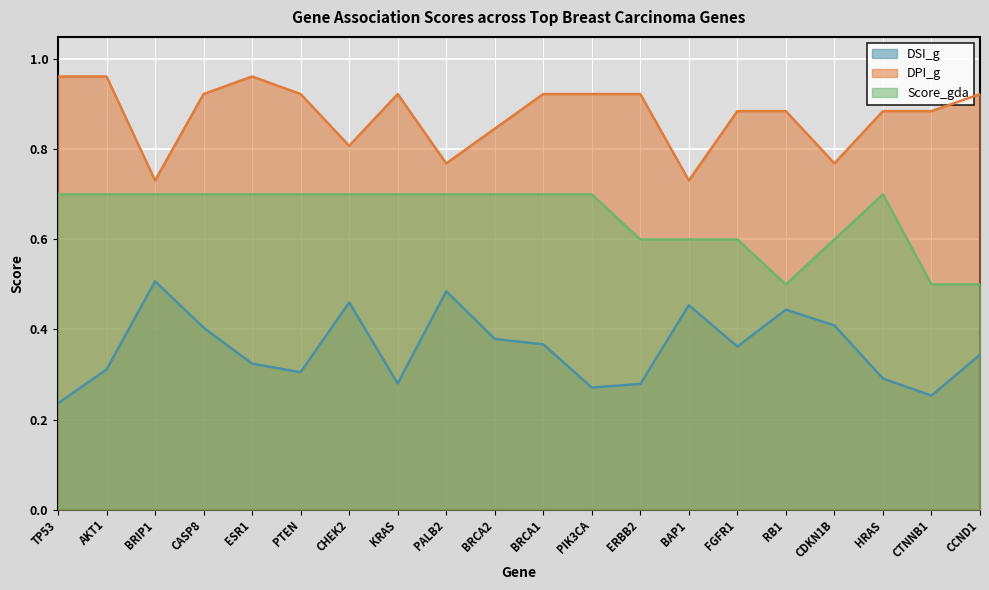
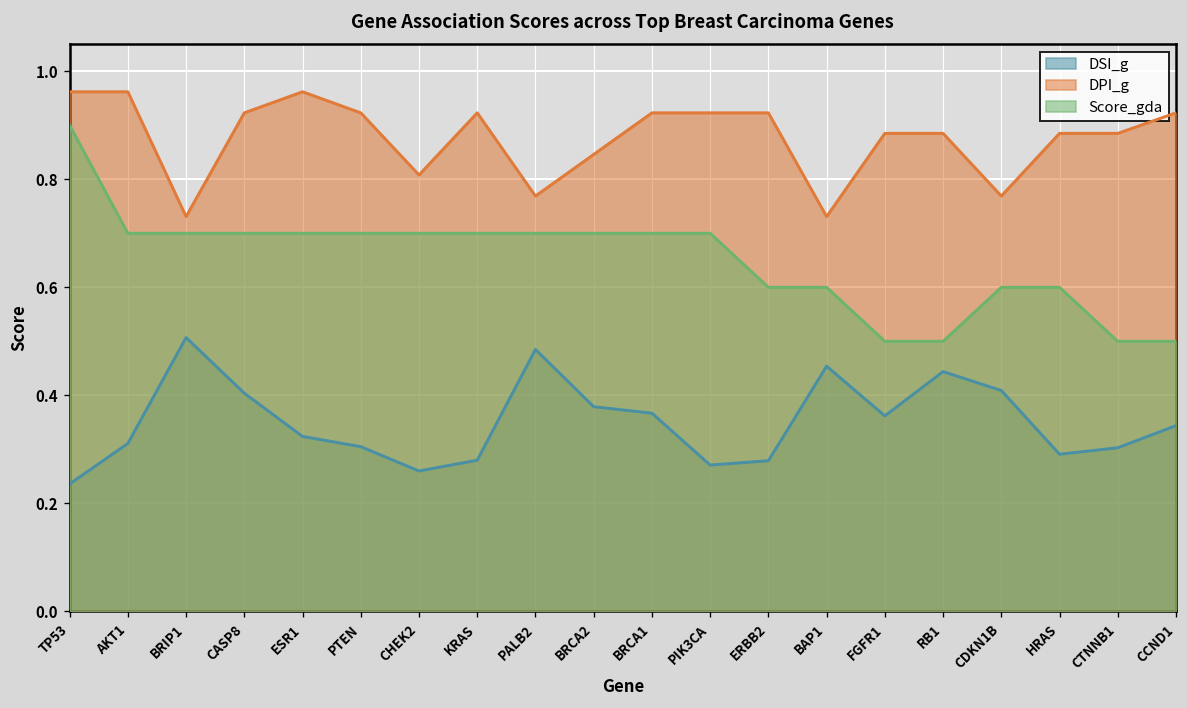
  {
    "DSI_g": {
      "TP53": 0.24,
      "AKT1": 0.31,
      "BRIP1": 0.51,
      "CASP8": 0.40,
      "ESR1": 0.32,
      "PTEN": 0.31,
-     "CHEK2": 0.46,
+     "CHEK2": 0.26,
      "KRAS": 0.28,
      "PALB2": 0.49,
      "BRCA2": 0.38,
      "BRCA1": 0.37,
      "PIK3CA": 0.27,
      "ERBB2": 0.28,
      "BAP1": 0.45,
      "FGFR1": 0.36,
      "RB1": 0.44,
      "CDKN1B": 0.41,
      "HRAS": 0.29,
-     "CTNNB1": 0.25,
+     "CTNNB1": 0.30,
      "CCND1": 0.34
    },
    "DPI_g": {
      "TP53": 0.96,
      "AKT1": 0.96,
      "BRIP1": 0.73,
      "CASP8": 0.92,
      "ESR1": 0.96,
      "PTEN": 0.92,
      "CHEK2": 0.81,
      "KRAS": 0.92,
      "PALB2": 0.77,
      "BRCA2": 0.85,
      "BRCA1": 0.92,
      "PIK3CA": 0.92,
      "ERBB2": 0.92,
      "BAP1": 0.73,
      "FGFR1": 0.89,
      "RB1": 0.89,
      "CDKN1B": 0.77,
      "HRAS": 0.89,
      "CTNNB1": 0.89,
      "CCND1": 0.92
    },
    "Score_gda": {
-     "TP53": 0.7,
+     "TP53": 0.9,
      "AKT1": 0.7,
      "BRIP1": 0.7,
      "CASP8": 0.7,
      "ESR1": 0.7,
      "PTEN": 0.7,
      "CHEK2": 0.7,
      "KRAS": 0.7,
      "PALB2": 0.7,
      "BRCA2": 0.7,
      "BRCA1": 0.7,
      "PIK3CA": 0.7,
      "ERBB2": 0.6,
      "BAP1": 0.6,
-     "FGFR1": 0.6,
+     "FGFR1": 0.5,
      "RB1": 0.5,
      "CDKN1B": 0.6,
-     "HRAS": 0.7,
+     "HRAS": 0.6,
      "CTNNB1": 0.5,
      "CCND1": 0.5
    }
  }
